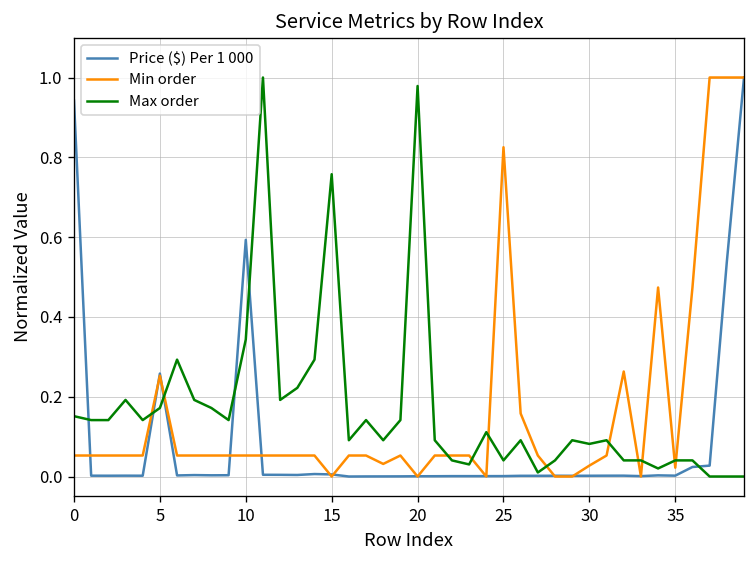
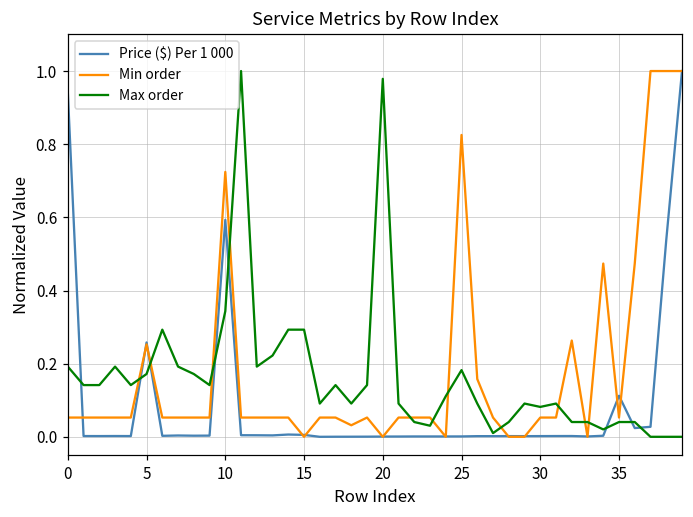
  {
    "Price ($) Per 1 000": {
      "0": 0.94,
      "10": 0.59,
      "25": 0.00,
      "30": 0.00,
-     "35": 0.00
+     "35": 0.11
    },
    "Min order": {
      "0": 0.05,
-     "10": 0.05,
+     "10": 0.72,
      "25": 0.83,
-     "30": 0.03,
-     "35": 0.02
+     "30": 0.05,
+     "35": 0.05
    },
    "Max order": {
-     "0": 0.15,
+     "0": 0.19,
      "5": 0.17,
      "10": 0.34,
-     "15": 0.76,
+     "15": 0.29,
      "20": 0.98,
-     "25": 0.04,
+     "25": 0.18,
      "30": 0.08,
      "35": 0.04
    }
  }
